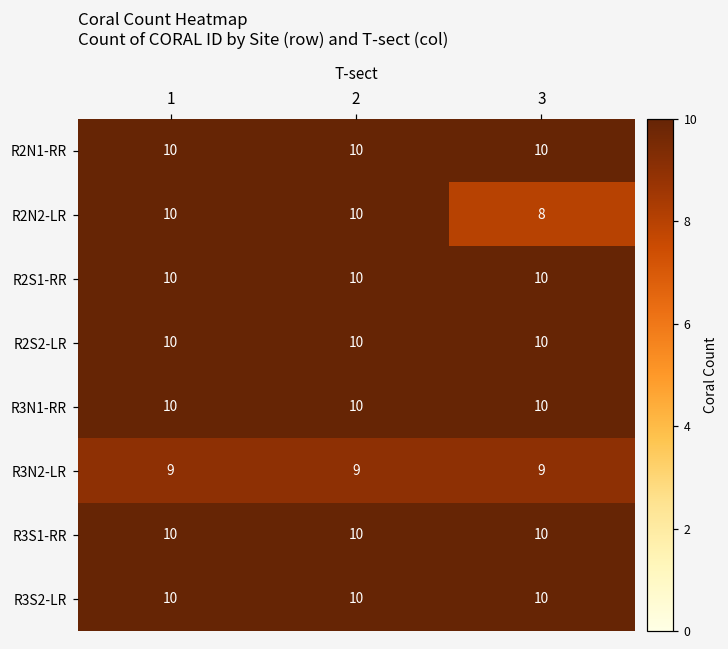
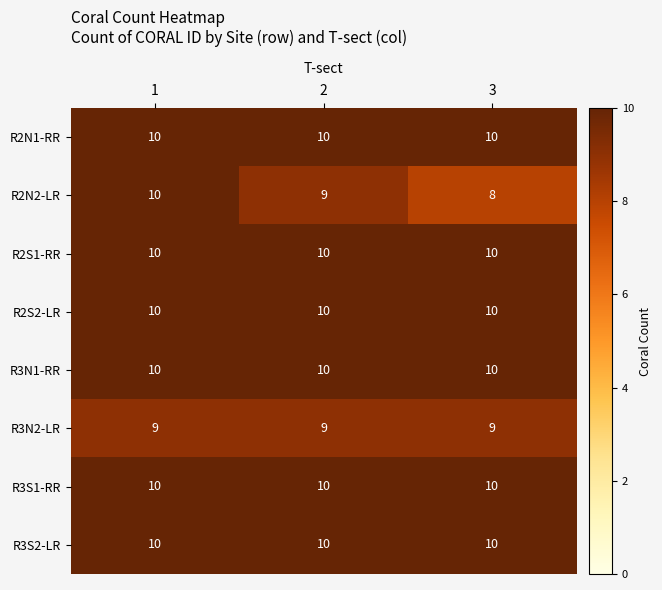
  {
    "R2N1-RR": {
      "1": 10,
      "2": 10,
      "3": 10
    },
    "R2N2-LR": {
      "1": 10,
-     "2": 10,
+     "2": 9,
      "3": 8
    },
    "R2S1-RR": {
      "1": 10,
      "2": 10,
      "3": 10
    },
    "R2S2-LR": {
      "1": 10,
      "2": 10,
      "3": 10
    },
    "R3N1-RR": {
      "1": 10,
      "2": 10,
      "3": 10
    },
    "R3N2-LR": {
      "1": 9,
      "2": 9,
      "3": 9
    },
    "R3S1-RR": {
      "1": 10,
      "2": 10,
      "3": 10
    },
    "R3S2-LR": {
      "1": 10,
      "2": 10,
      "3": 10
    }
  }
